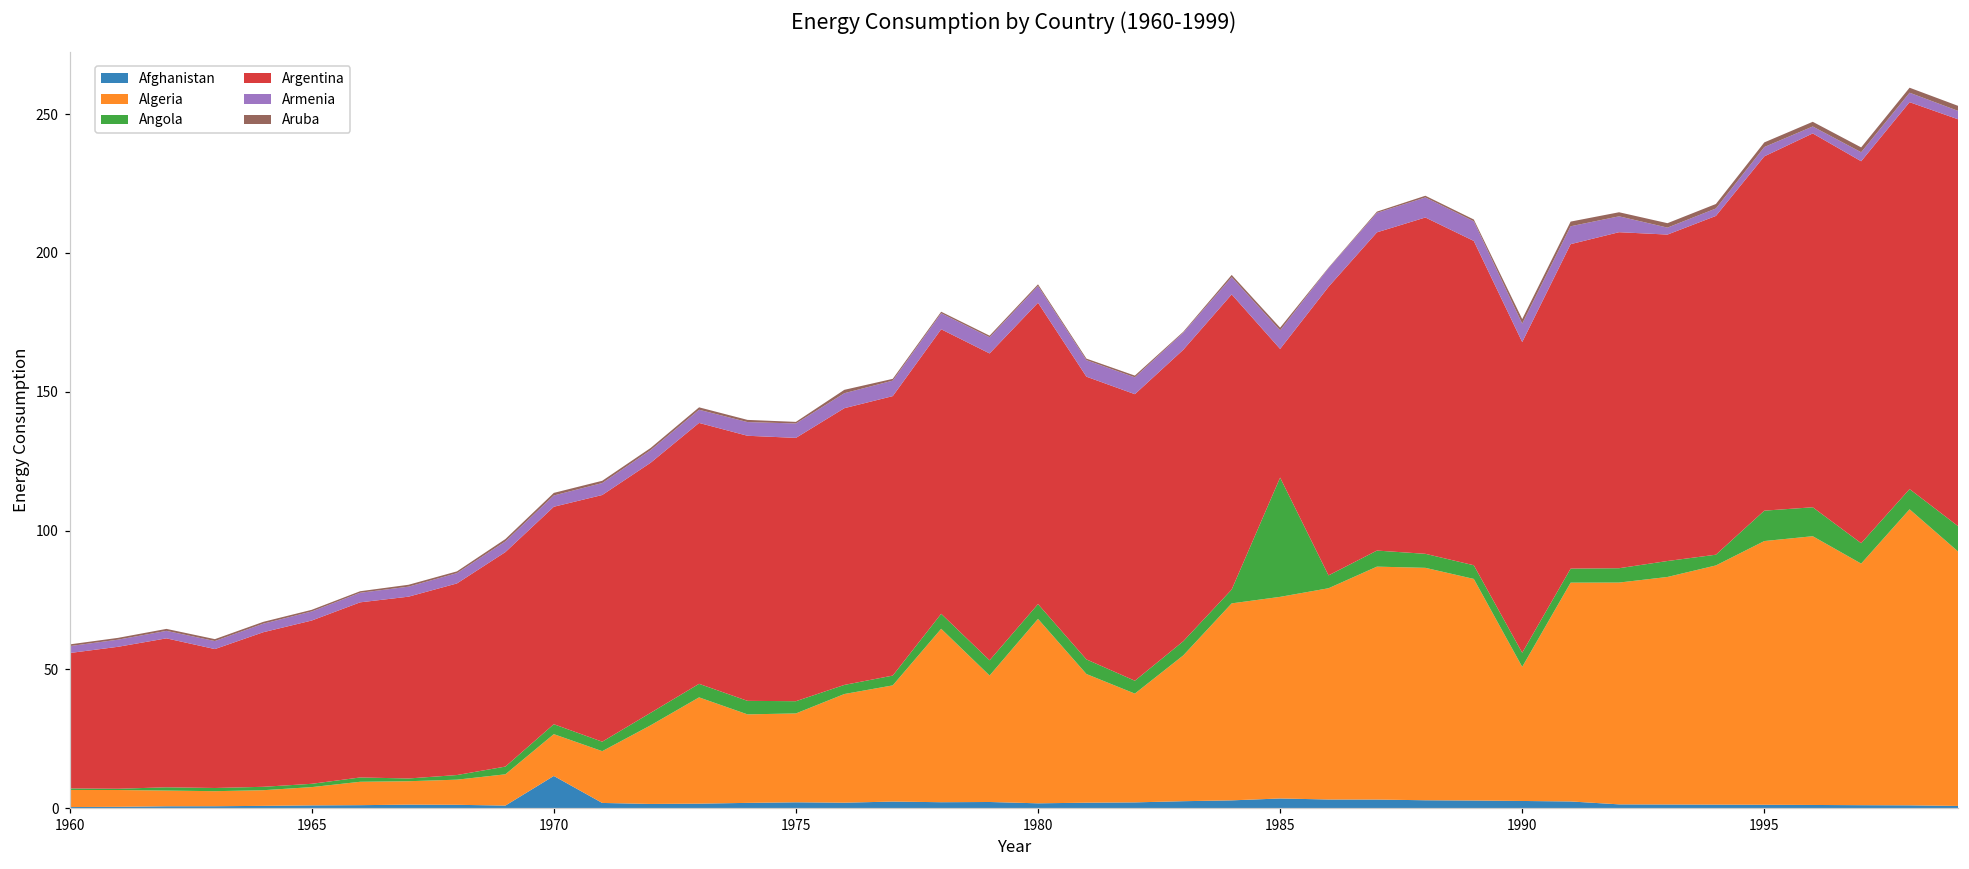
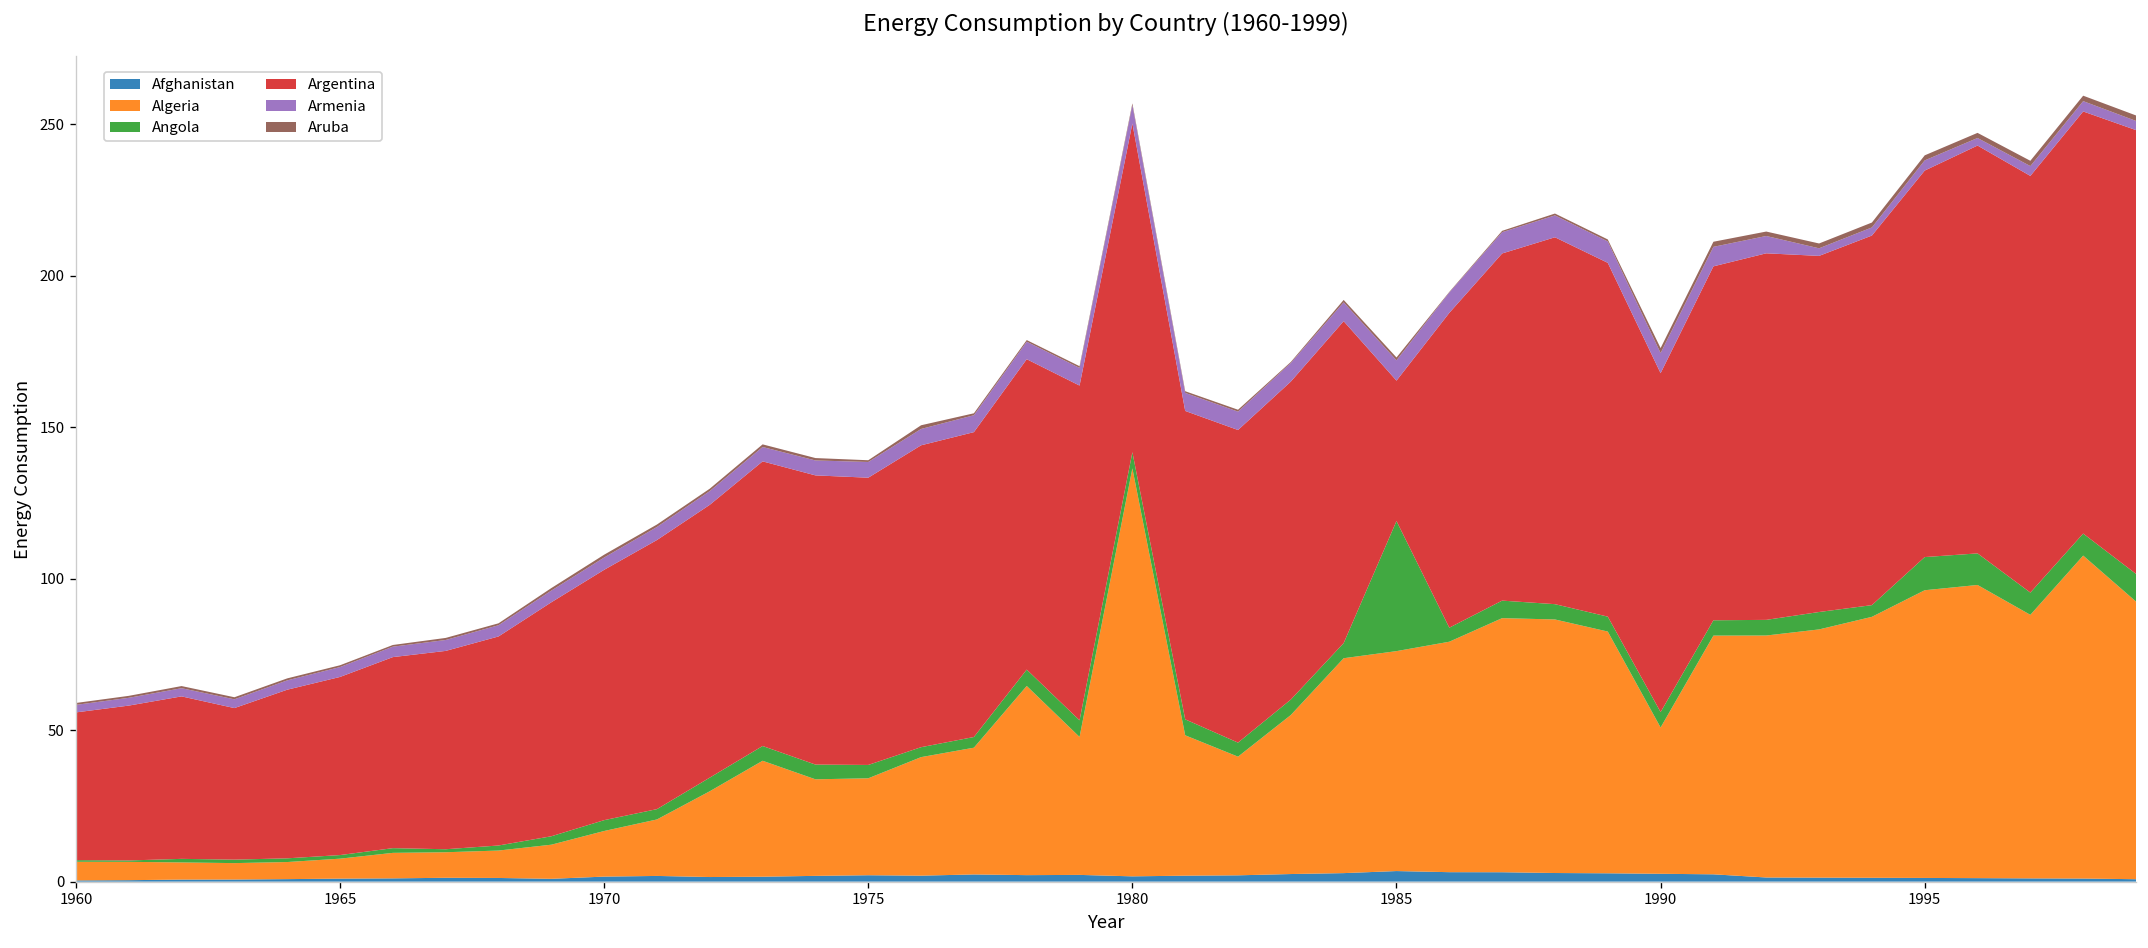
  {
    "Afghanistan": {
      "1965": 1,
-     "1970": 12,
+     "1970": 2,
      "1975": 2,
      "1980": 2,
      "1985": 4,
      "1990": 3,
      "1995": 1
    },
    "Algeria": {
      "1965": 7,
      "1970": 15,
      "1975": 32,
-     "1980": 66,
+     "1980": 135,
      "1985": 73,
      "1990": 48,
      "1995": 95
    },
    "Angola": {
      "1965": 1,
      "1970": 4,
      "1975": 4,
      "1980": 5,
      "1985": 43,
      "1990": 5,
      "1995": 11
    },
    "Argentina": {
      "1960": 49,
      "1965": 59,
-     "1970": 78,
+     "1970": 83,
      "1975": 95,
      "1980": 109,
      "1985": 46,
      "1990": 112,
      "1995": 128
    },
    "Armenia": {
      "1990": 7,
      "1995": 3
    },
    "Aruba": {
      "1990": 2,
      "1995": 2
    }
  }
